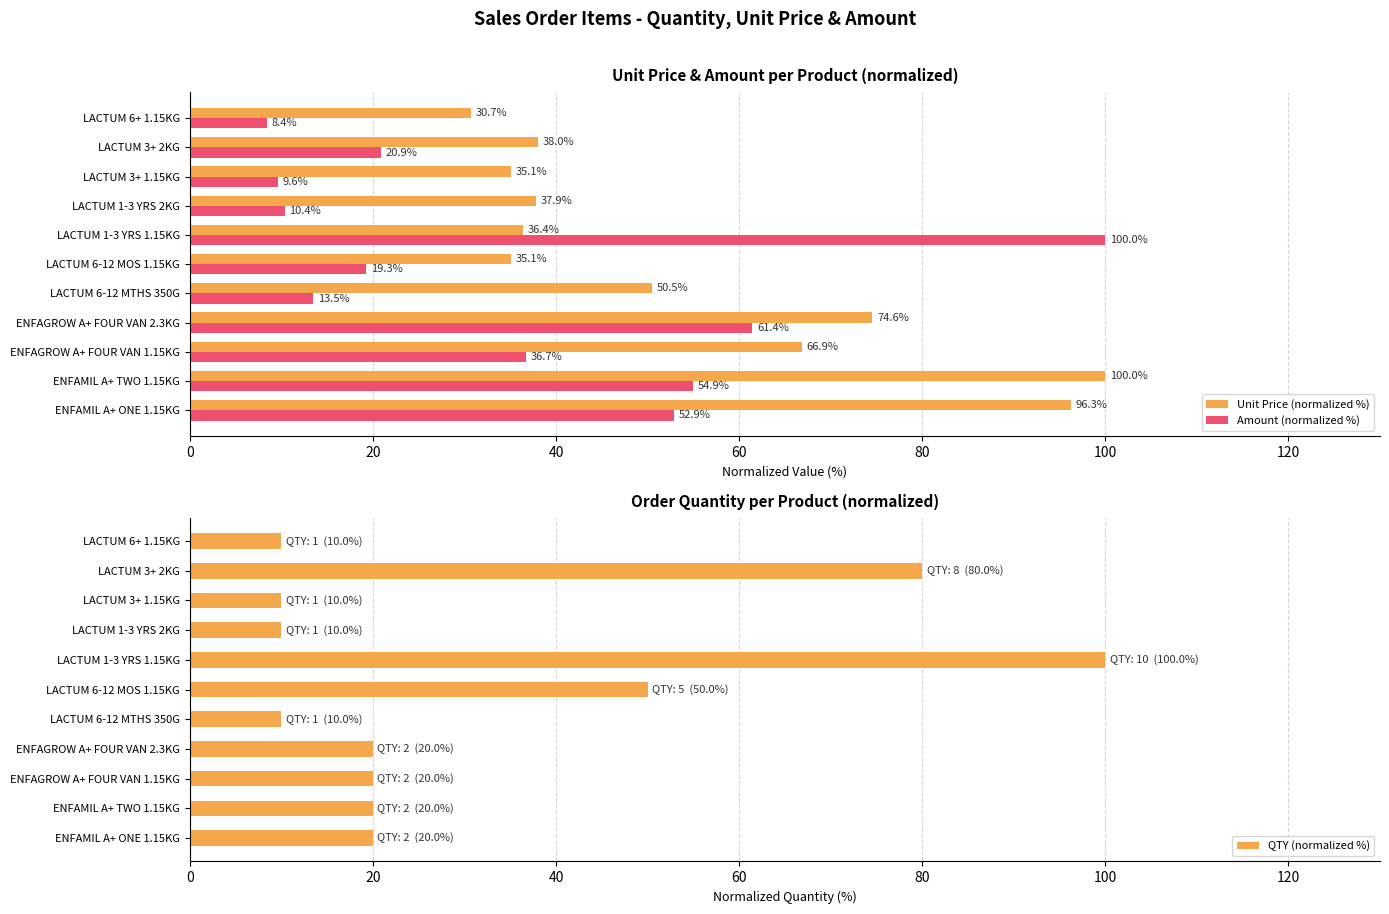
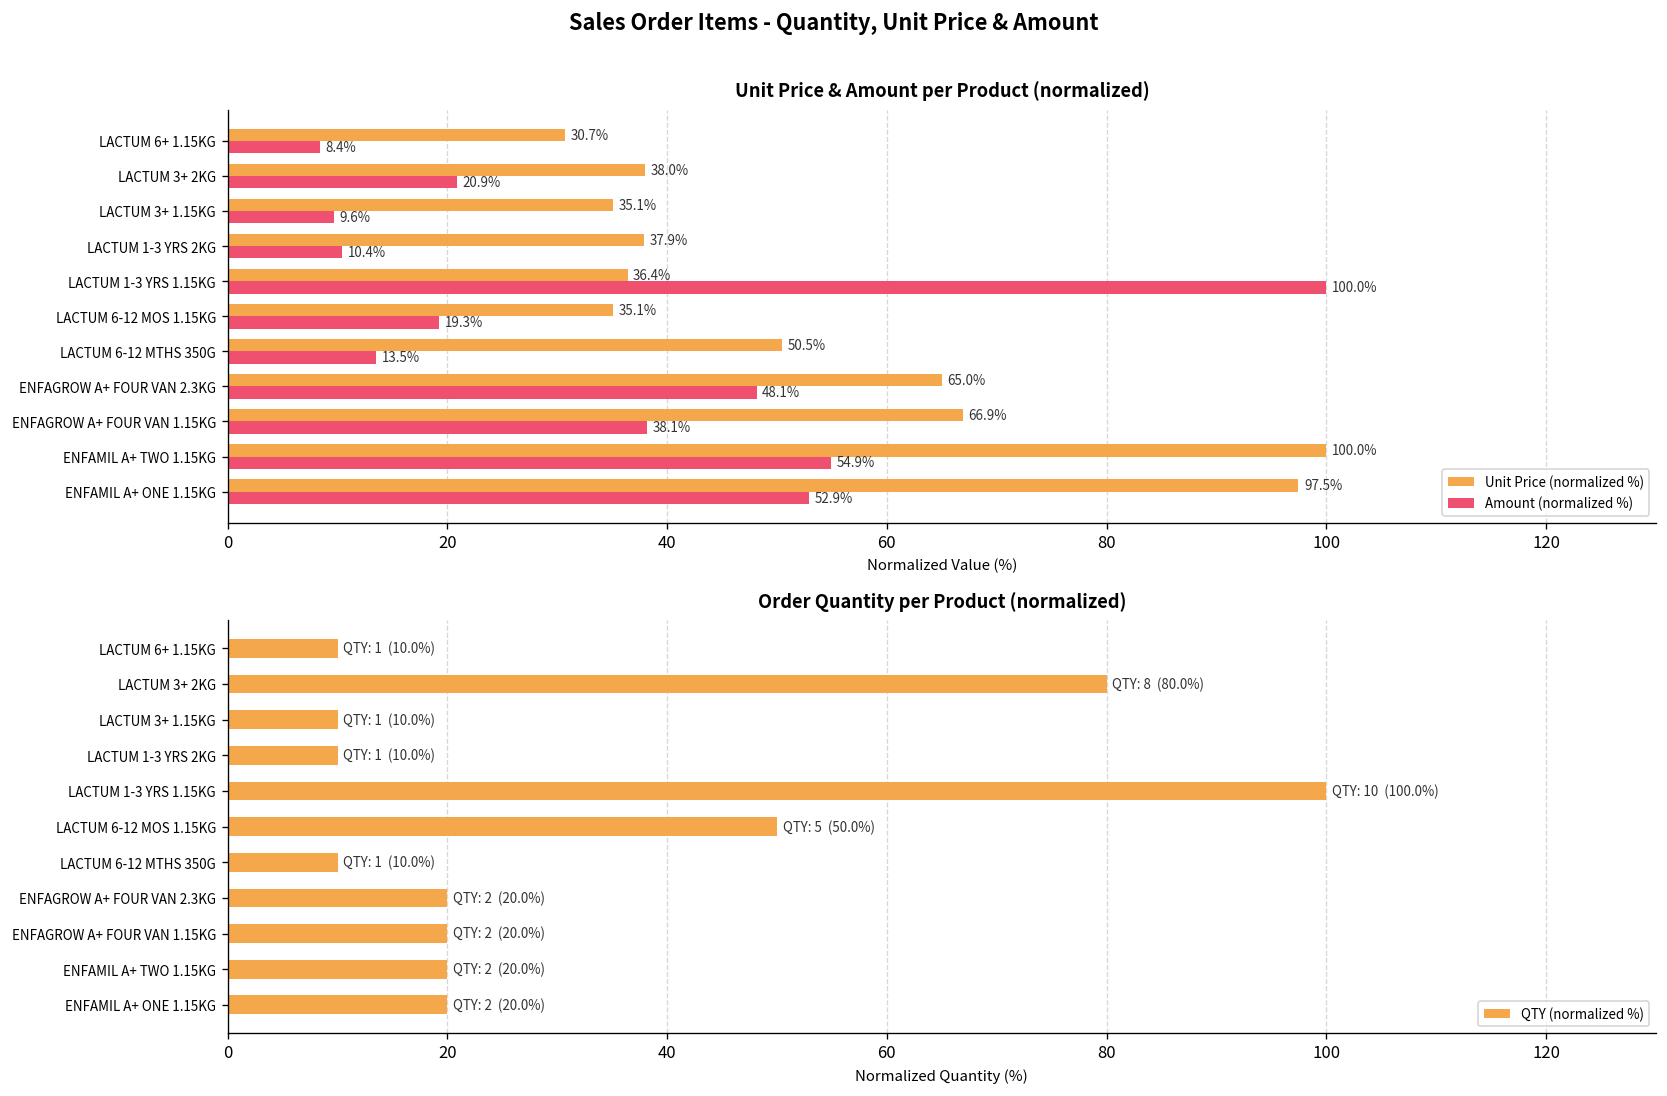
  {
    "Unit Price & Amount per Product (normalized)": {
      "Unit Price (normalized %)": {
        "LACTUM 6+ 1.15KG": "30.7%",
        "LACTUM 3+ 2KG": "38.0%",
        "LACTUM 3+ 1.15KG": "35.1%",
        "LACTUM 1-3 YRS 2KG": "37.9%",
        "LACTUM 1-3 YRS 1.15KG": "36.4%",
        "LACTUM 6-12 MOS 1.15KG": "35.1%",
        "LACTUM 6-12 MTHS 350G": "50.5%",
-       "ENFAGROW A+ FOUR VAN 2.3KG": "74.6%",
+       "ENFAGROW A+ FOUR VAN 2.3KG": "65.0%",
        "ENFAGROW A+ FOUR VAN 1.15KG": "66.9%",
        "ENFAMIL A+ TWO 1.15KG": "100.0%",
-       "ENFAMIL A+ ONE 1.15KG": "96.3%"
+       "ENFAMIL A+ ONE 1.15KG": "97.5%"
      },
      "Amount (normalized %)": {
        "LACTUM 6+ 1.15KG": "8.4%",
        "LACTUM 3+ 2KG": "20.9%",
        "LACTUM 3+ 1.15KG": "9.6%",
        "LACTUM 1-3 YRS 2KG": "10.4%",
        "LACTUM 1-3 YRS 1.15KG": "100.0%",
        "LACTUM 6-12 MOS 1.15KG": "19.3%",
        "LACTUM 6-12 MTHS 350G": "13.5%",
-       "ENFAGROW A+ FOUR VAN 2.3KG": "61.4%",
-       "ENFAGROW A+ FOUR VAN 1.15KG": "36.7%",
+       "ENFAGROW A+ FOUR VAN 2.3KG": "48.1%",
+       "ENFAGROW A+ FOUR VAN 1.15KG": "38.1%",
        "ENFAMIL A+ TWO 1.15KG": "54.9%",
        "ENFAMIL A+ ONE 1.15KG": "52.9%"
      }
    },
    "Order Quantity per Product (normalized)": {
      "LACTUM 6+ 1.15KG": "(10.0%)",
      "LACTUM 3+ 2KG": "(80.0%)",
      "LACTUM 3+ 1.15KG": "(10.0%)",
      "LACTUM 1-3 YRS 2KG": "(10.0%)",
      "LACTUM 1-3 YRS 1.15KG": "(100.0%)",
      "LACTUM 6-12 MOS 1.15KG": "(50.0%)",
      "LACTUM 6-12 MTHS 350G": "(10.0%)",
      "ENFAGROW A+ FOUR VAN 2.3KG": "(20.0%)",
      "ENFAGROW A+ FOUR VAN 1.15KG": "(20.0%)",
      "ENFAMIL A+ TWO 1.15KG": "(20.0%)",
      "ENFAMIL A+ ONE 1.15KG": "(20.0%)"
    }
  }
